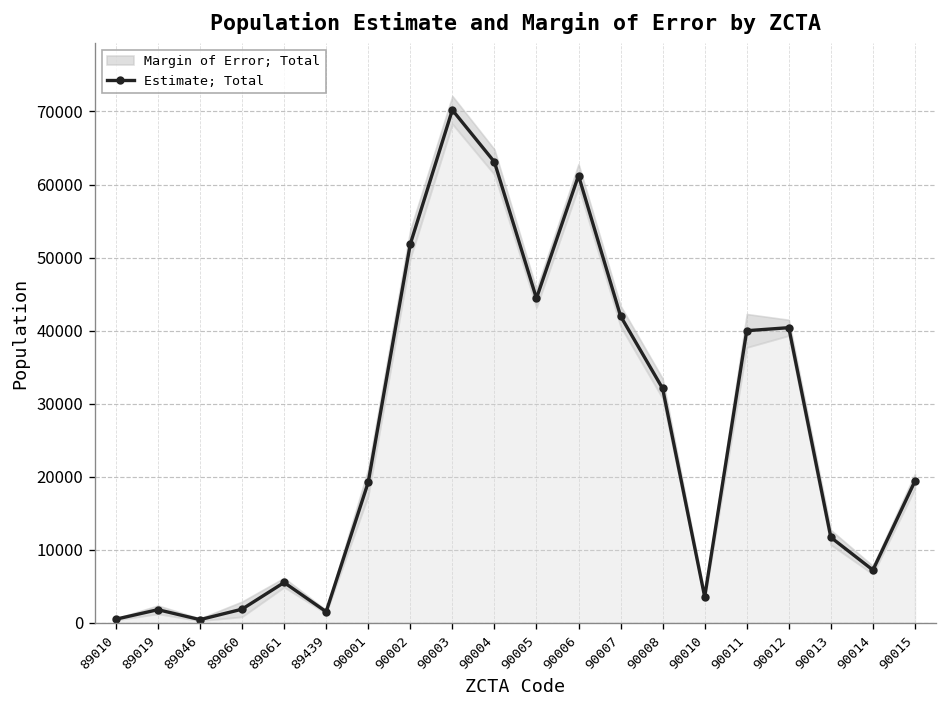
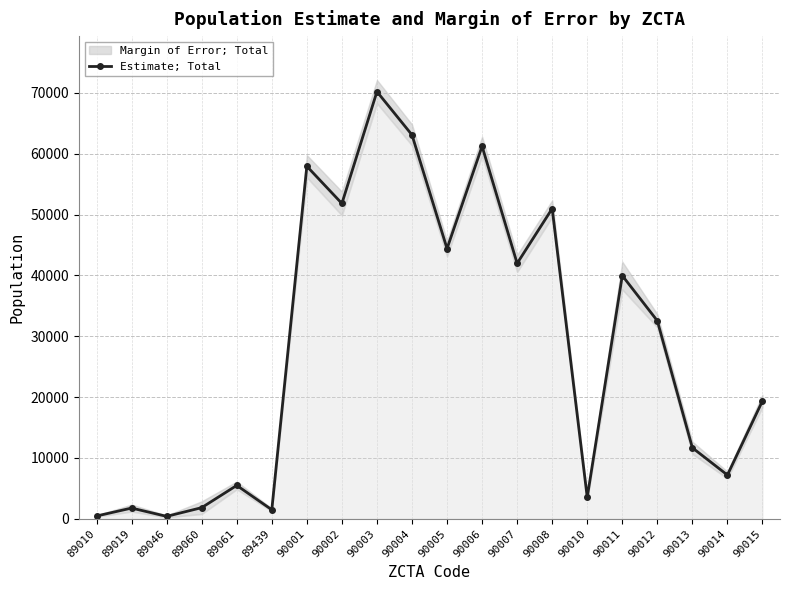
  {
    "Estimate; Total": {
      "89019": 2000,
      "89060": 2000,
      "89061": 5000,
-     "90001": 19000,
+     "90001": 58000,
      "90002": 52000,
      "90003": 70000,
      "90004": 63000,
      "90005": 44000,
      "90006": 61000,
      "90007": 42000,
-     "90008": 32000,
+     "90008": 51000,
      "90011": 40000,
-     "90012": 40000,
+     "90012": 33000,
      "90013": 12000,
      "90014": 7000,
      "90015": 19000
    }
  }
